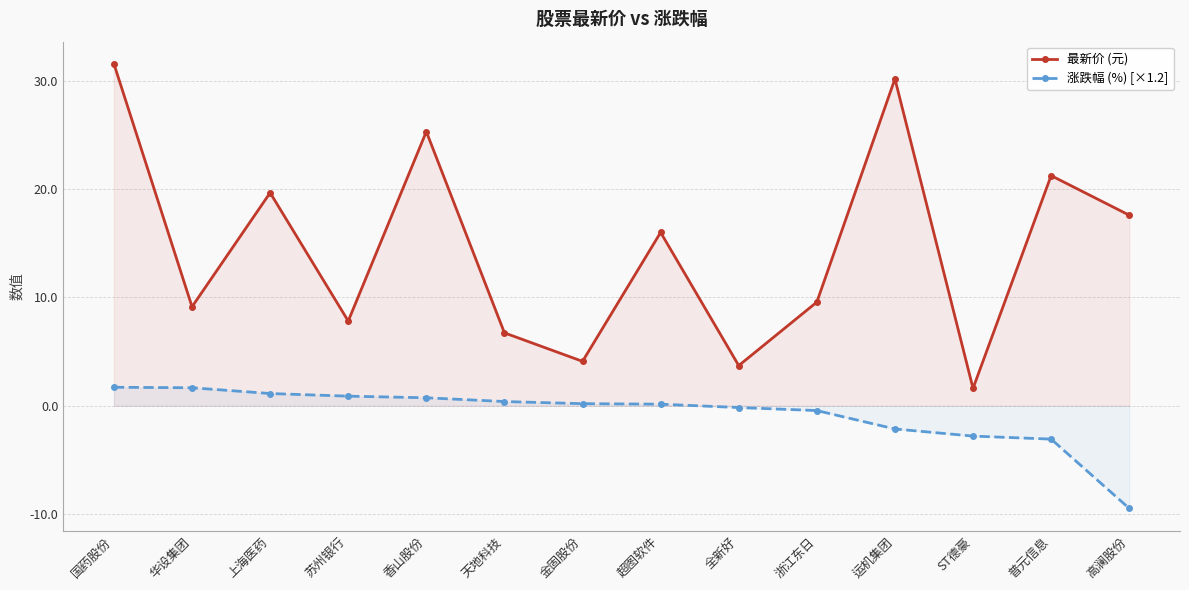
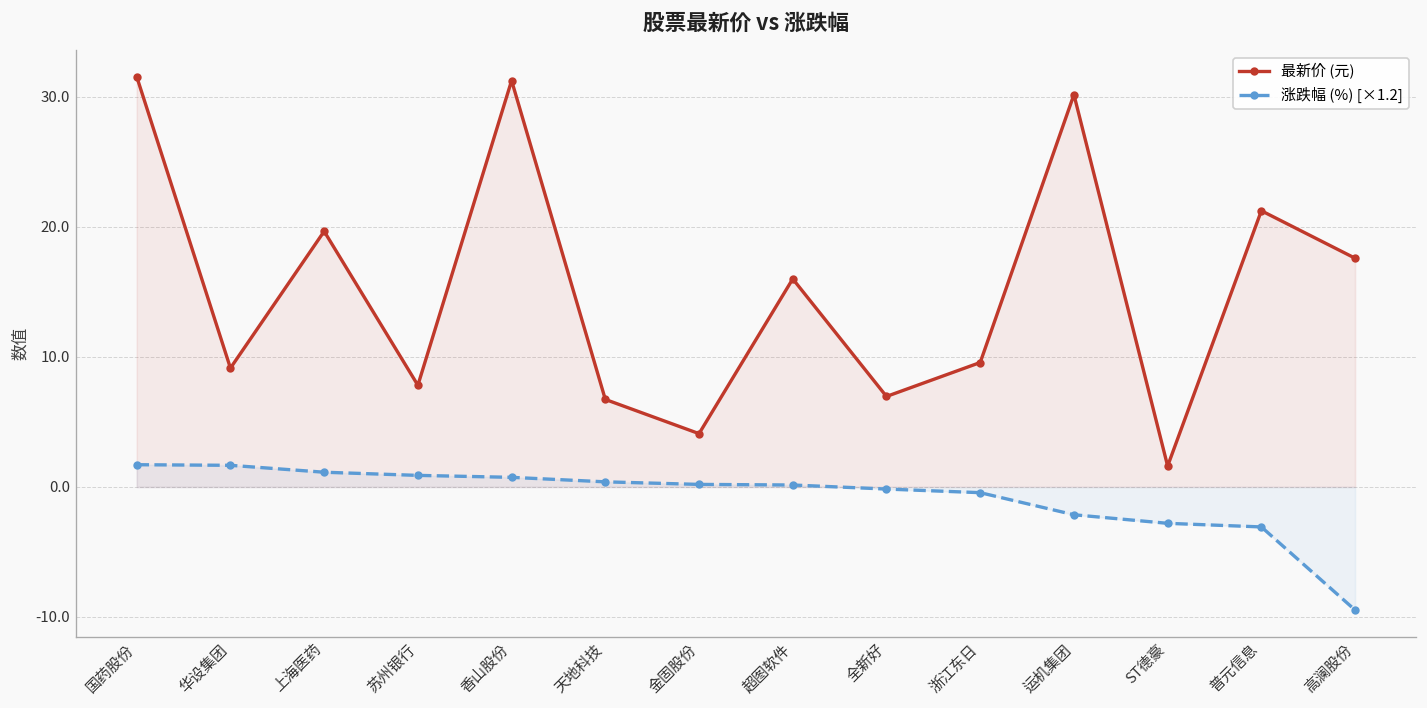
  {
    "最新价 (元)": {
      "国药股份": 31.6,
      "华设集团": 9.1,
      "上海医药": 19.7,
      "苏州银行": 7.8,
-     "香山股份": 25.3,
+     "香山股份": 31.3,
      "天地科技": 6.7,
      "金固股份": 4.1,
      "超图软件": 16.0,
-     "全新好": 3.7,
+     "全新好": 7.0,
      "浙江东日": 9.6,
      "运机集团": 30.2,
      "ST德豪": 1.6,
      "普元信息": 21.2,
      "高澜股份": 17.6
    }
  }
